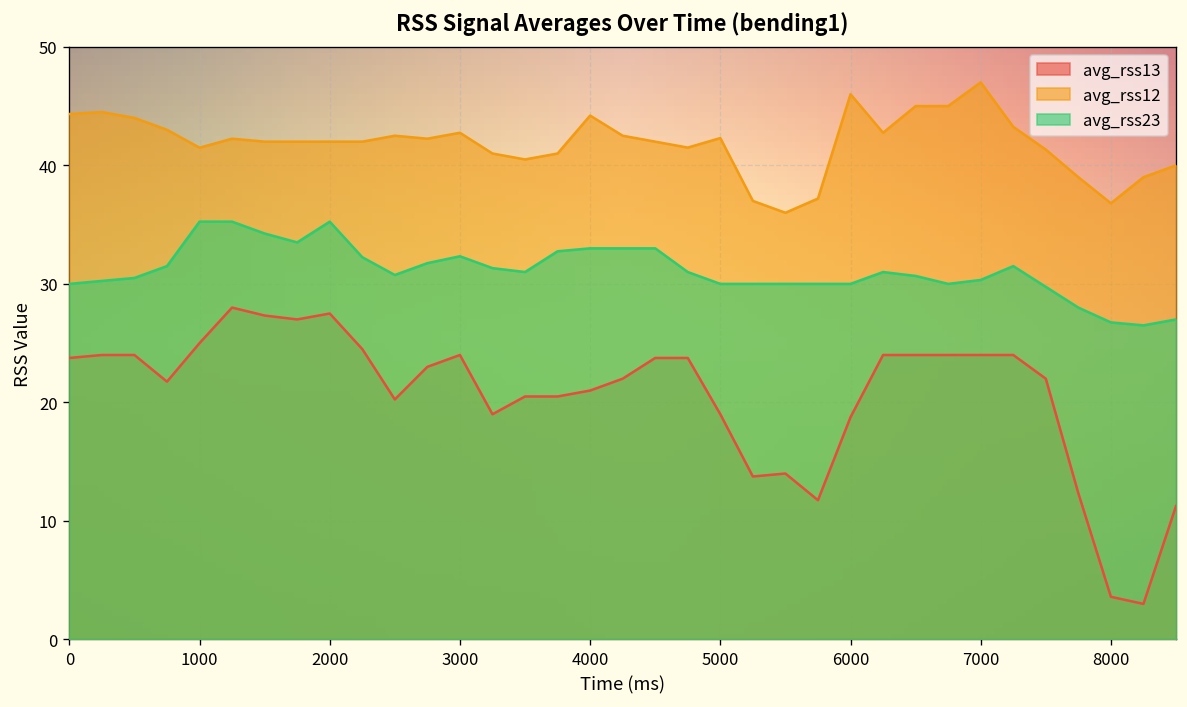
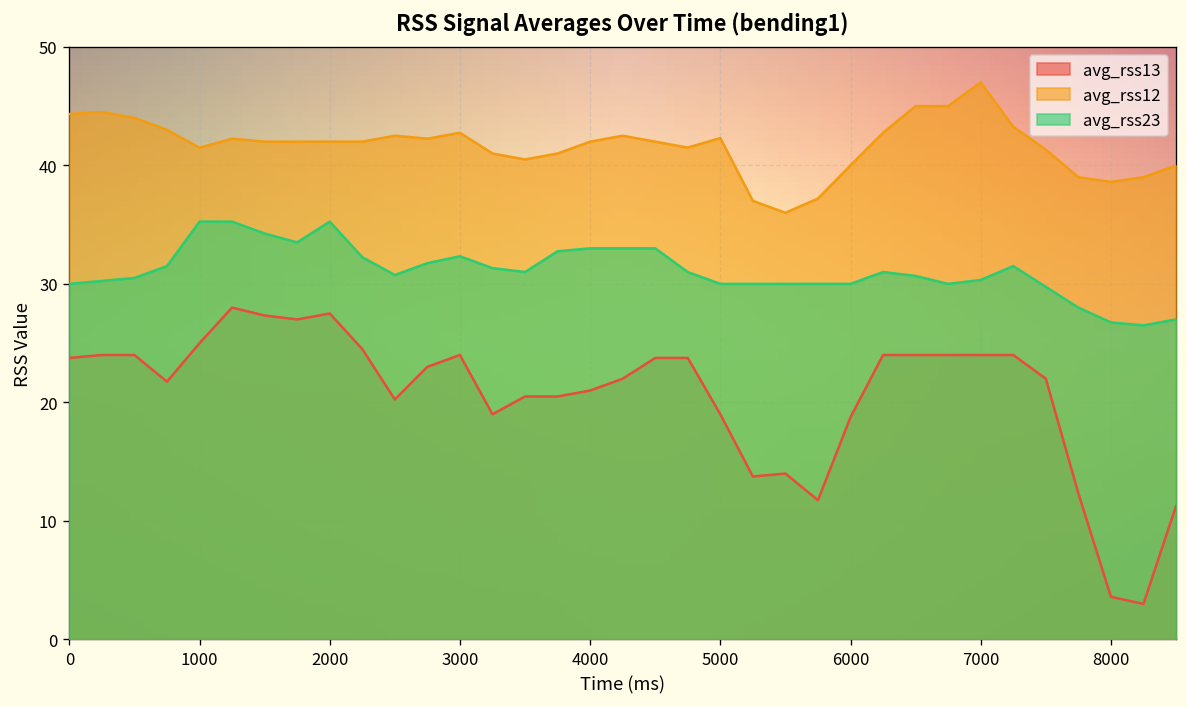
  {
    "avg_rss12": {
      "1000": 41,
      "2000": 42,
      "3000": 43,
-     "4000": 44,
+     "4000": 42,
      "5000": 42,
-     "6000": 46,
+     "6000": 40,
      "7000": 47,
-     "8000": 37
+     "8000": 39
    }
  }
